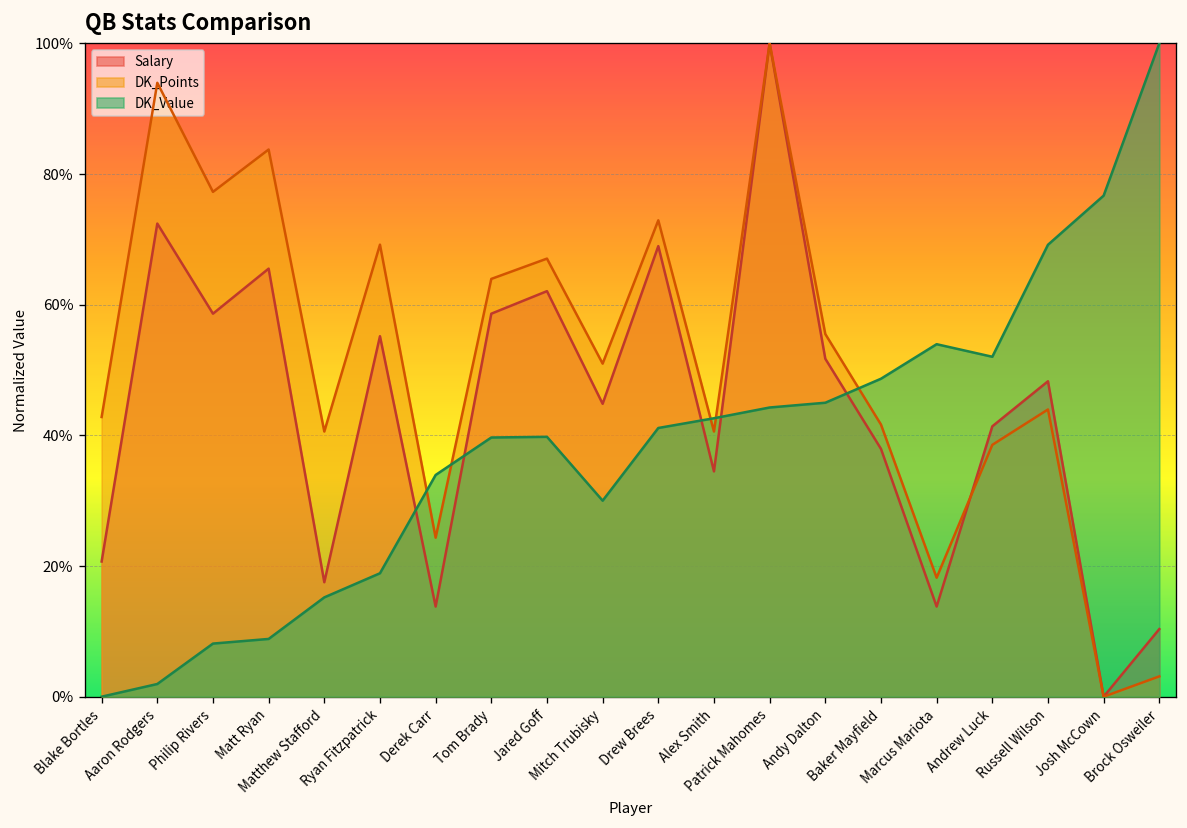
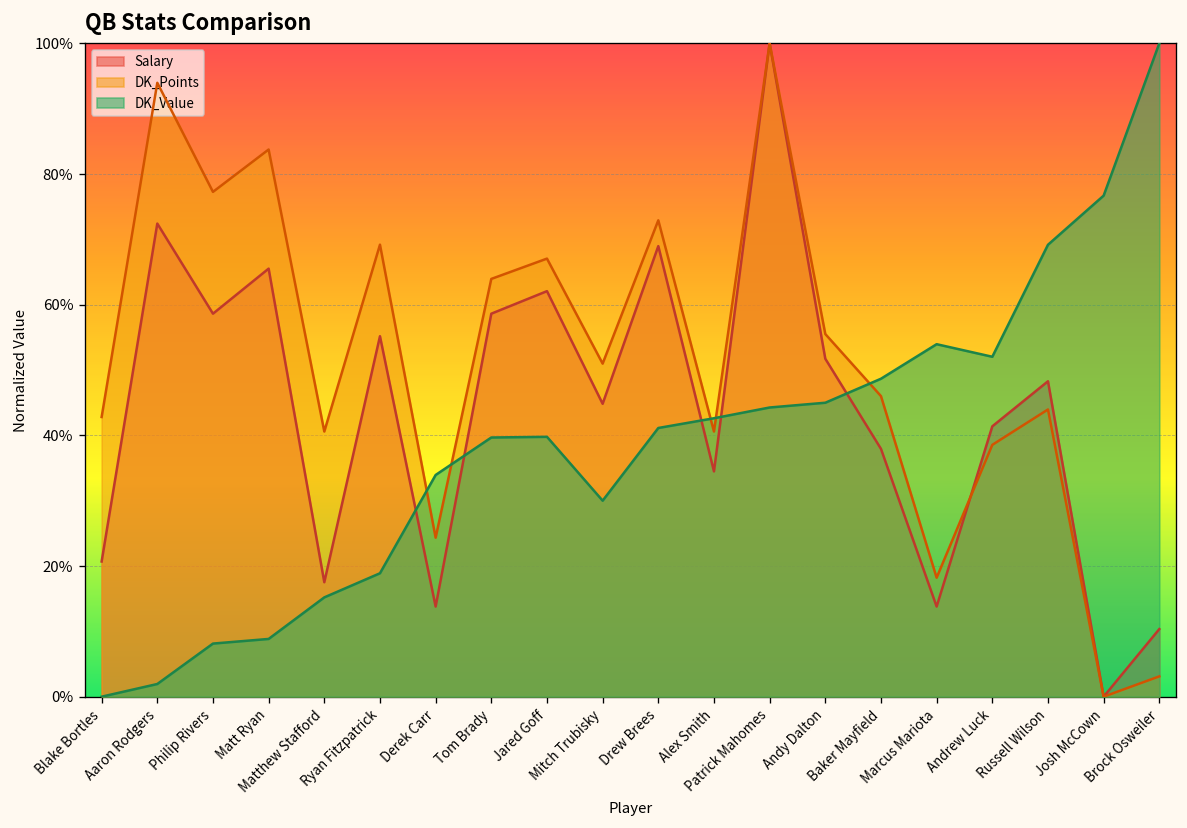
  {
    "Salary": {
      "Blake Bortles": "21%",
      "Aaron Rodgers": "72%",
      "Philip Rivers": "59%",
      "Matt Ryan": "66%",
      "Matthew Stafford": "18%",
      "Ryan Fitzpatrick": "55%",
      "Derek Carr": "14%",
      "Tom Brady": "59%",
      "Jared Goff": "62%",
      "Mitch Trubisky": "45%",
      "Drew Brees": "69%",
      "Alex Smith": "34%",
      "Andy Dalton": "52%",
      "Baker Mayfield": "38%",
      "Marcus Mariota": "14%",
      "Andrew Luck": "41%",
      "Russell Wilson": "48%",
      "Brock Osweiler": "10%"
    },
    "DK_Points": {
      "Blake Bortles": "43%",
      "Philip Rivers": "77%",
      "Matt Ryan": "84%",
      "Matthew Stafford": "41%",
      "Ryan Fitzpatrick": "69%",
      "Derek Carr": "24%",
      "Tom Brady": "64%",
      "Jared Goff": "67%",
      "Mitch Trubisky": "51%",
      "Drew Brees": "73%",
      "Alex Smith": "41%",
      "Andy Dalton": "56%",
-     "Baker Mayfield": "42%",
+     "Baker Mayfield": "46%",
      "Marcus Mariota": "18%",
      "Andrew Luck": "39%",
      "Russell Wilson": "44%",
      "Brock Osweiler": "3%"
    },
    "DK_Value": {
      "Blake Bortles": "0%",
      "Aaron Rodgers": "2%",
      "Philip Rivers": "8%",
      "Matt Ryan": "9%",
      "Matthew Stafford": "15%",
      "Ryan Fitzpatrick": "19%",
      "Derek Carr": "34%",
      "Tom Brady": "40%",
      "Jared Goff": "40%",
      "Mitch Trubisky": "30%",
      "Drew Brees": "41%",
      "Alex Smith": "43%",
      "Patrick Mahomes": "44%",
      "Andy Dalton": "45%",
      "Baker Mayfield": "49%",
      "Marcus Mariota": "54%",
      "Andrew Luck": "52%",
      "Russell Wilson": "69%",
      "Josh McCown": "77%",
      "Brock Osweiler": "100%"
    }
  }
